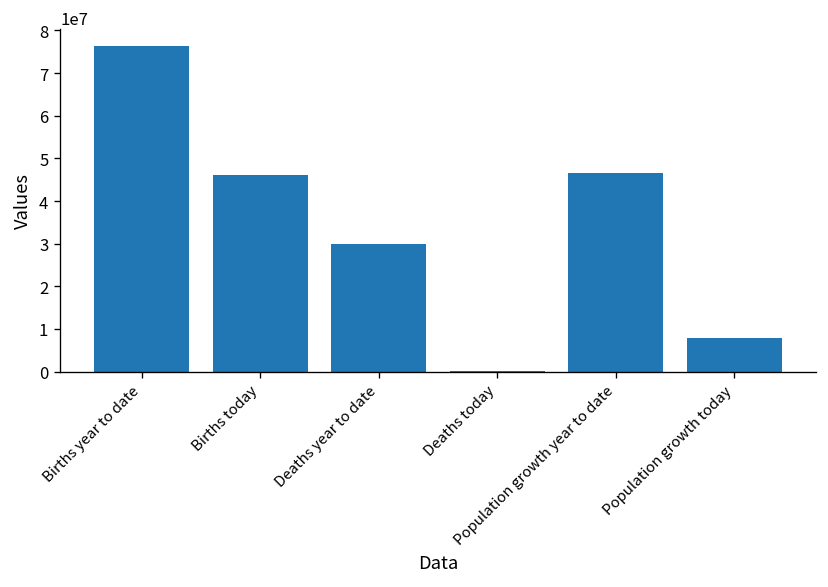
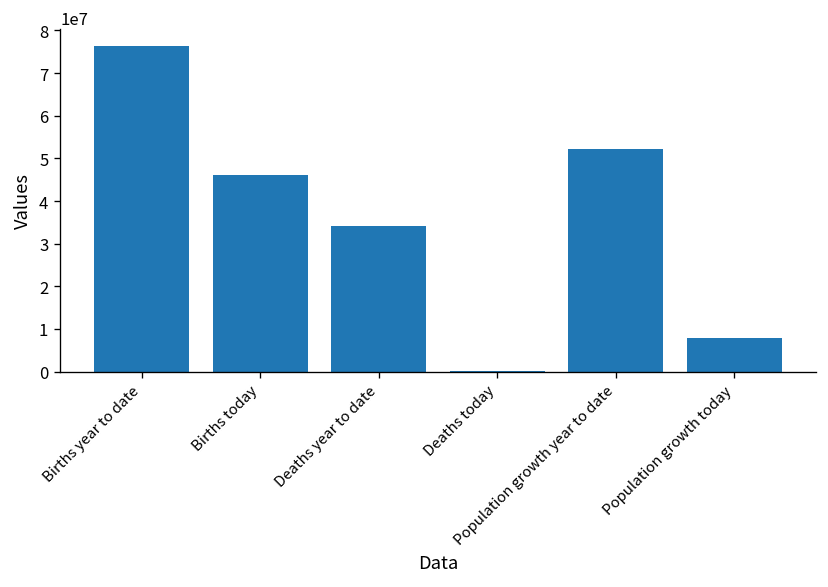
  {
    "Births year to date": 76000000,
    "Births today": 46000000,
-   "Deaths year to date": 30000000,
-   "Population growth year to date": 47000000,
+   "Deaths year to date": 34000000,
+   "Population growth year to date": 52000000,
    "Population growth today": 8000000
  }
